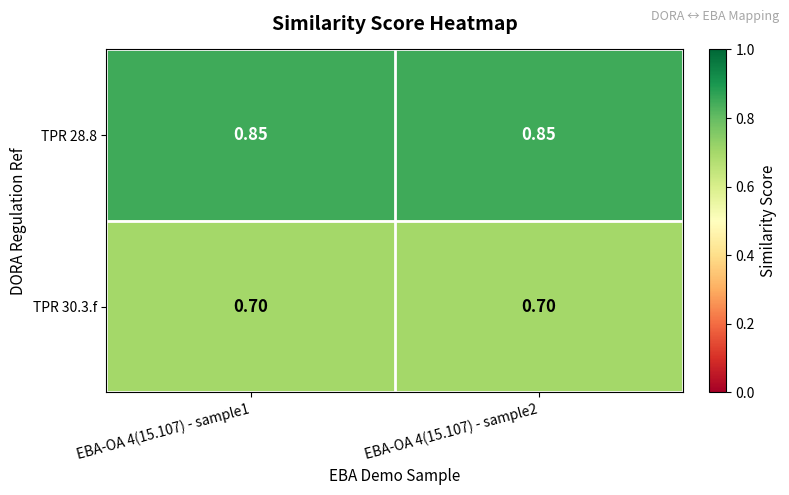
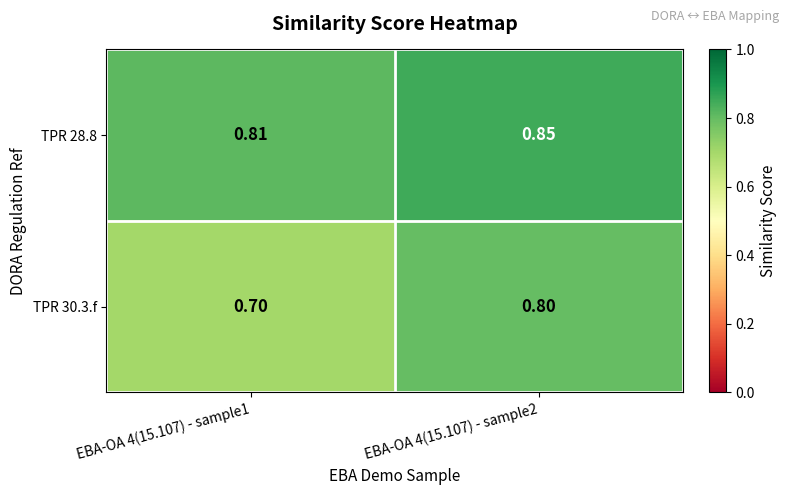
  {
    "TPR 28.8": {
-     "EBA-OA 4(15.107) - sample1": 0.85,
+     "EBA-OA 4(15.107) - sample1": 0.81,
      "EBA-OA 4(15.107) - sample2": 0.85
    },
    "TPR 30.3.f": {
      "EBA-OA 4(15.107) - sample1": 0.70,
-     "EBA-OA 4(15.107) - sample2": 0.70
+     "EBA-OA 4(15.107) - sample2": 0.80
    }
  }
